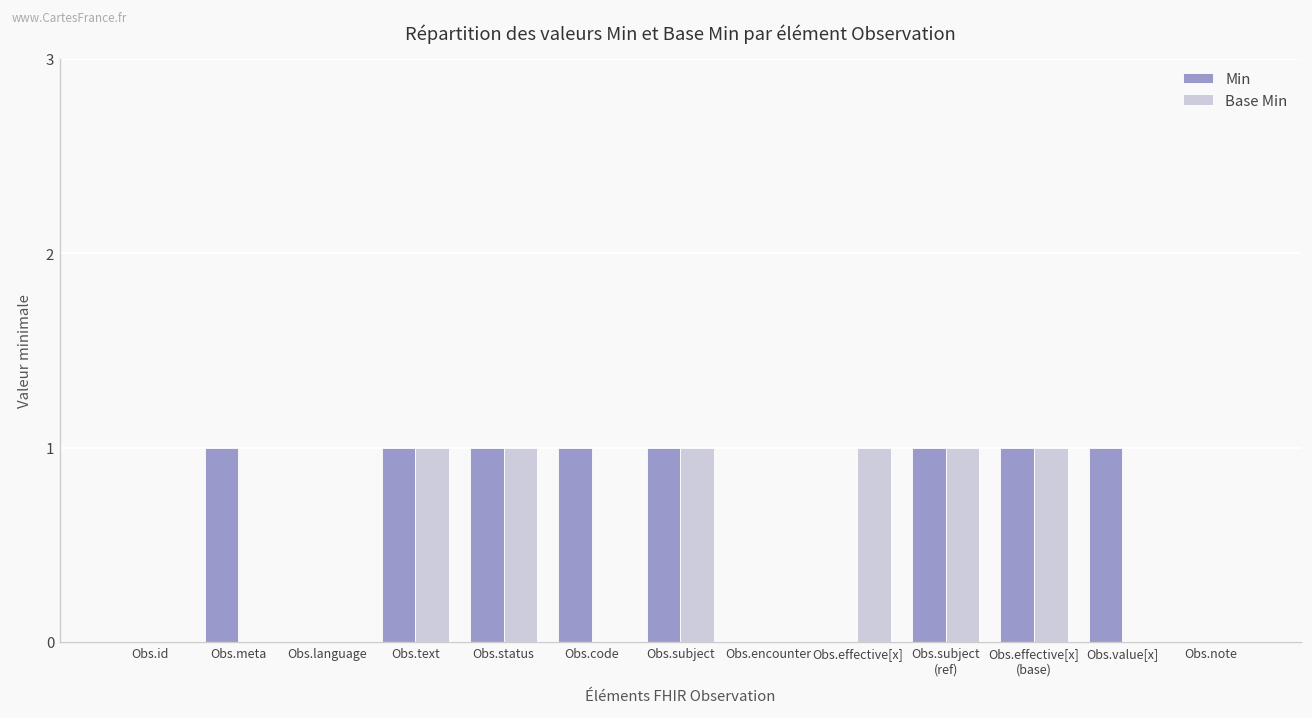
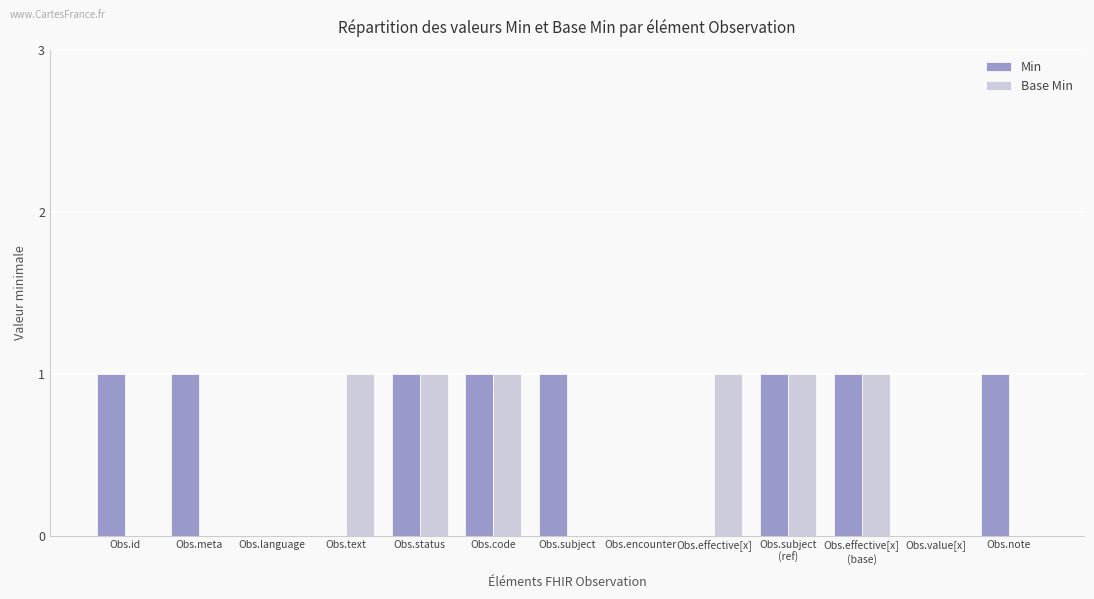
  {
    "Min": {
-     "Obs.id": 0,
+     "Obs.id": 1,
      "Obs.meta": 1,
      "Obs.language": 0,
-     "Obs.text": 1,
+     "Obs.text": 0,
      "Obs.status": 1,
      "Obs.code": 1,
      "Obs.subject": 1,
      "Obs.encounter": 0,
      "Obs.effective[x]": 0,
      "Obs.subject (ref)": 1,
      "Obs.effective[x] (base)": 1,
-     "Obs.value[x]": 1,
-     "Obs.note": 0
+     "Obs.value[x]": 0,
+     "Obs.note": 1
    },
    "Base Min": {
      "Obs.id": 0,
      "Obs.meta": 0,
      "Obs.language": 0,
      "Obs.text": 1,
      "Obs.status": 1,
-     "Obs.code": 0,
-     "Obs.subject": 1,
+     "Obs.code": 1,
+     "Obs.subject": 0,
      "Obs.encounter": 0,
      "Obs.effective[x]": 1,
      "Obs.subject (ref)": 1,
      "Obs.effective[x] (base)": 1,
      "Obs.value[x]": 0,
      "Obs.note": 0
    }
  }
